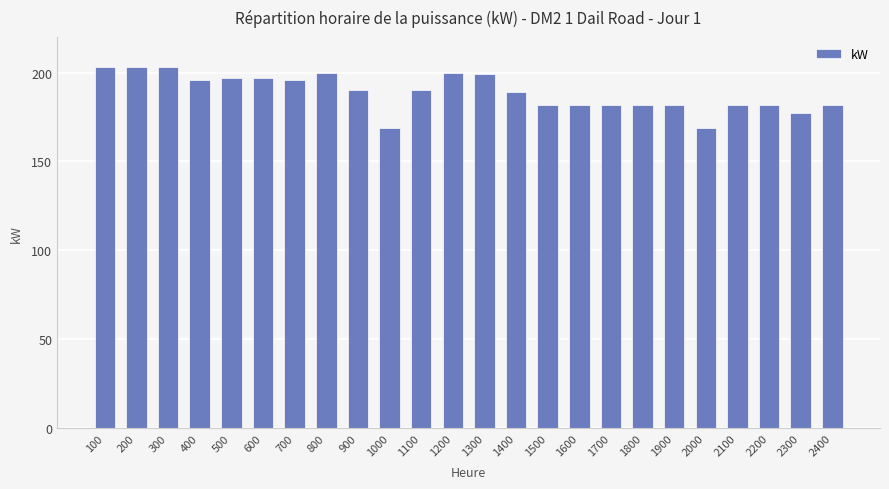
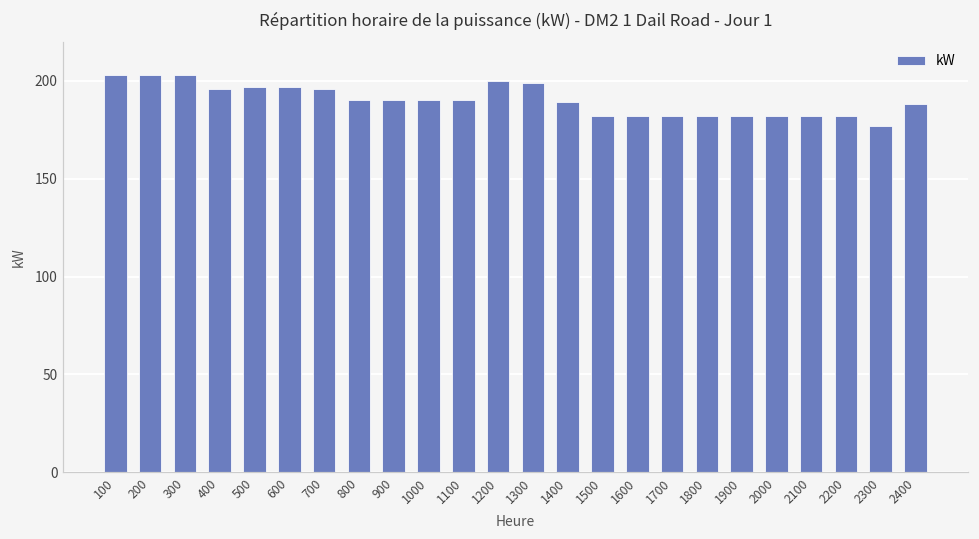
  {
    "100": 203,
    "200": 203,
    "300": 203,
    "400": 196,
    "500": 197,
    "600": 197,
    "700": 196,
-   "800": 200,
+   "800": 190,
    "900": 190,
-   "1000": 169,
+   "1000": 190,
    "1100": 190,
    "1200": 200,
    "1300": 199,
    "1400": 189,
    "1500": 182,
    "1600": 182,
    "1700": 182,
    "1800": 182,
    "1900": 182,
-   "2000": 169,
+   "2000": 182,
    "2100": 182,
    "2200": 182,
    "2300": 177,
-   "2400": 182
+   "2400": 188
  }
